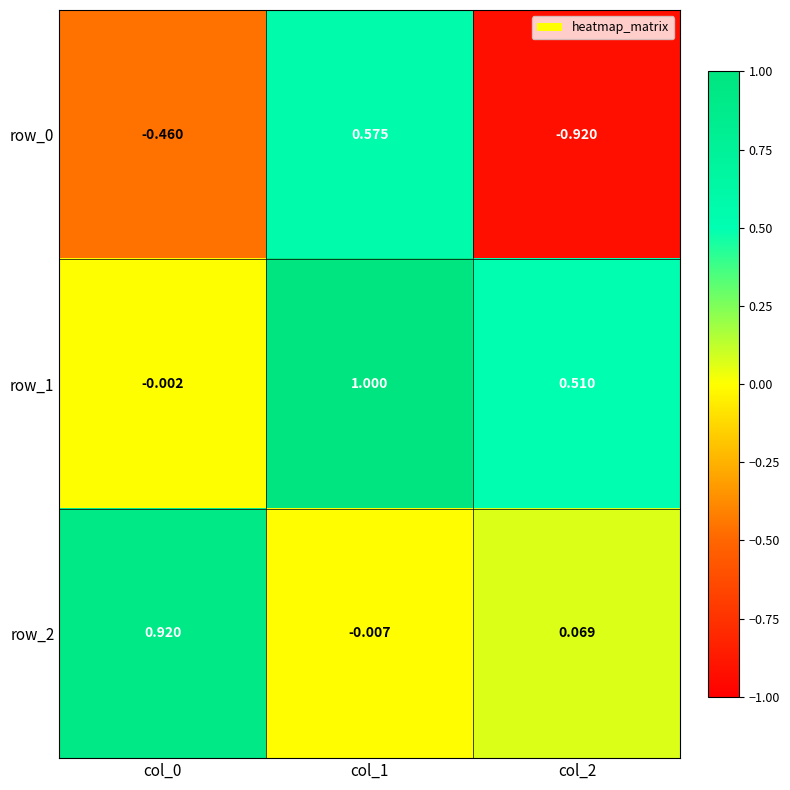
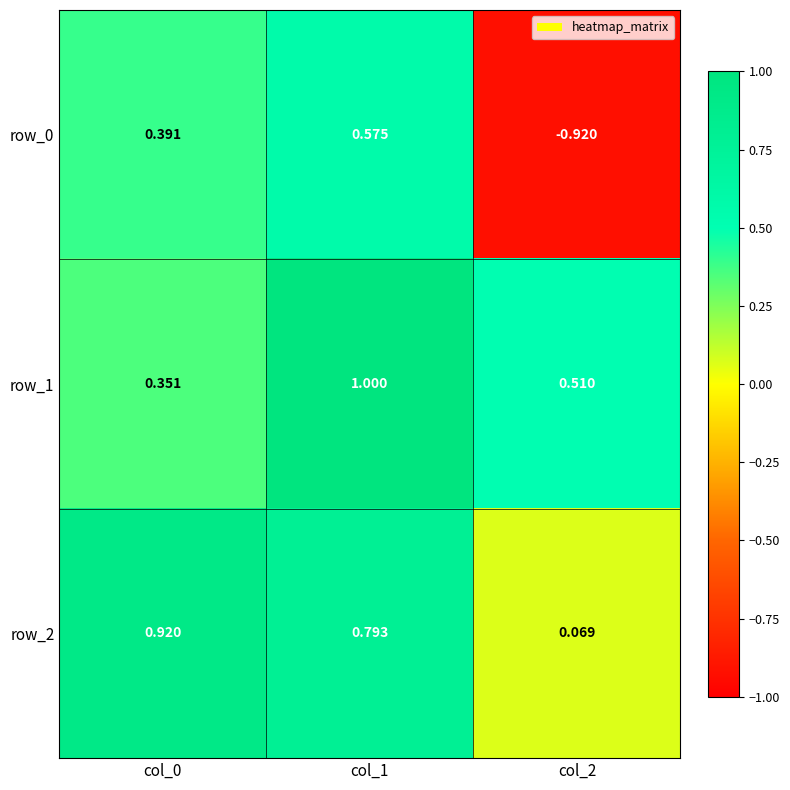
  {
    "row_0": {
-     "col_0": -0.460,
+     "col_0": 0.391,
      "col_1": 0.575,
      "col_2": -0.920
    },
    "row_1": {
-     "col_0": -0.002,
+     "col_0": 0.351,
      "col_1": 1.000,
      "col_2": 0.510
    },
    "row_2": {
      "col_0": 0.920,
-     "col_1": -0.007,
+     "col_1": 0.793,
      "col_2": 0.069
    }
  }
